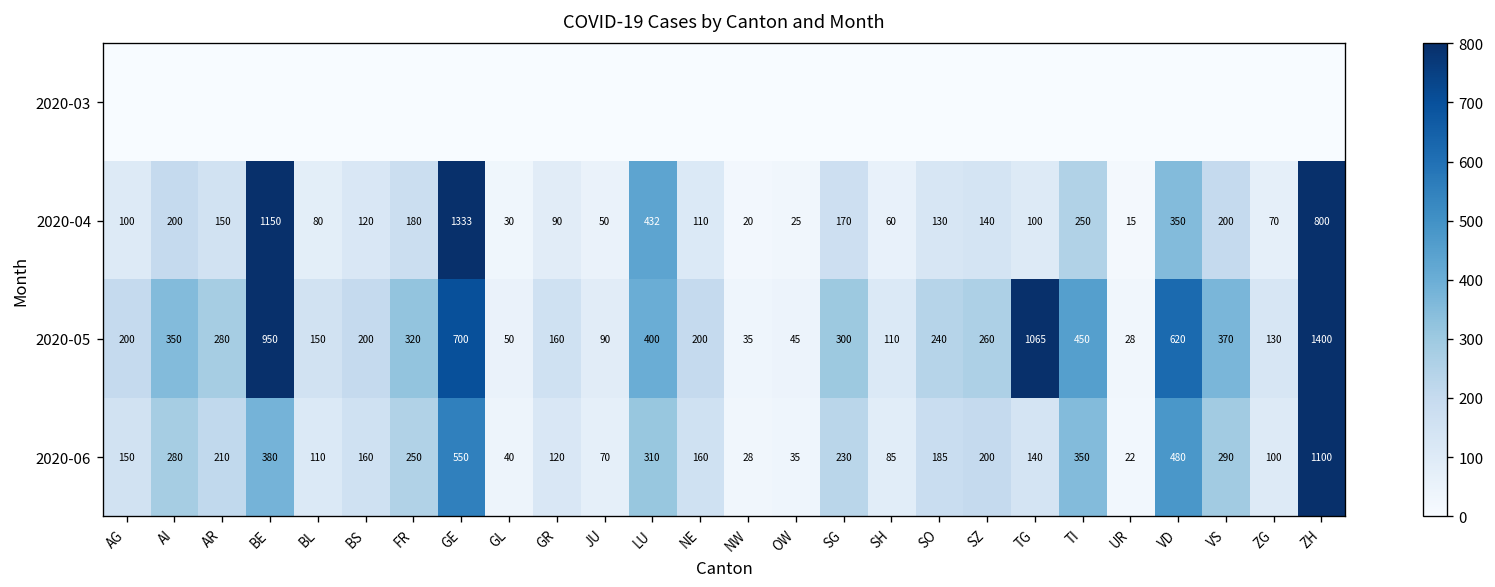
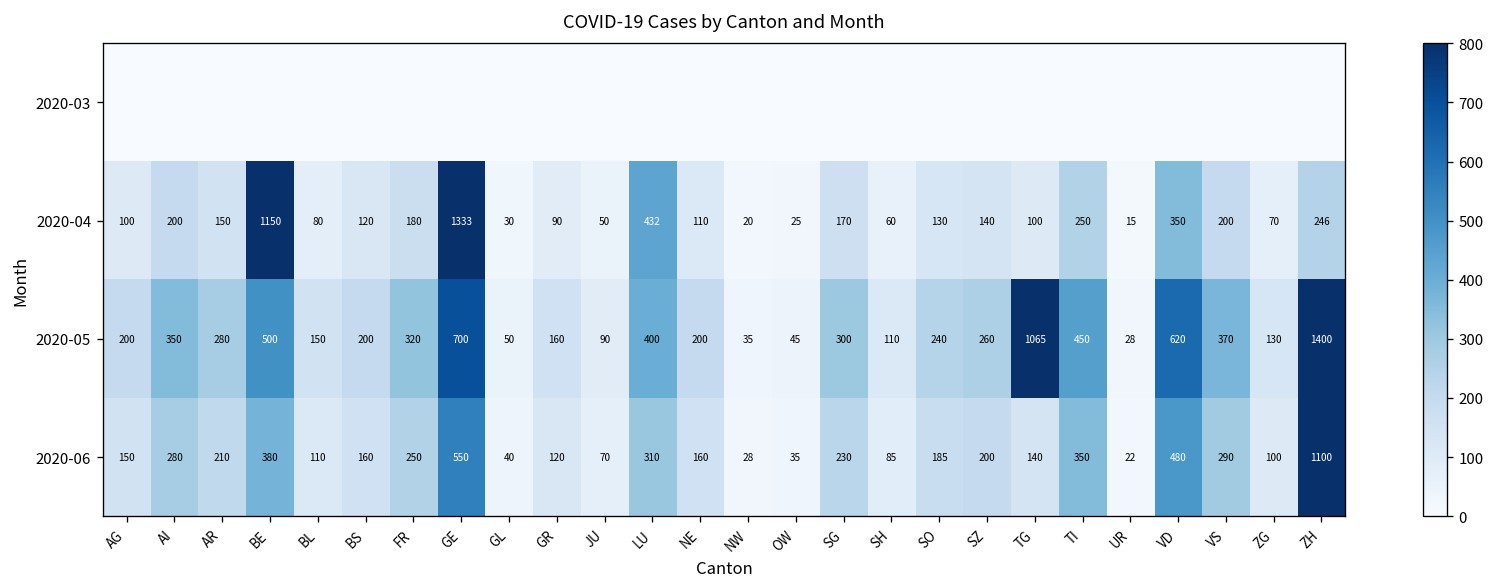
  {
    "2020-04": {
      "AG": 100,
      "AI": 200,
      "AR": 150,
      "BE": 1150,
      "BL": 80,
      "BS": 120,
      "FR": 180,
      "GE": 1333,
      "GL": 30,
      "GR": 90,
      "JU": 50,
      "LU": 432,
      "NE": 110,
      "NW": 20,
      "OW": 25,
      "SG": 170,
      "SH": 60,
      "SO": 130,
      "SZ": 140,
      "TG": 100,
      "TI": 250,
      "UR": 15,
      "VD": 350,
      "VS": 200,
      "ZG": 70,
-     "ZH": 800
+     "ZH": 246
    },
    "2020-05": {
      "AG": 200,
      "AI": 350,
      "AR": 280,
-     "BE": 950,
+     "BE": 500,
      "BL": 150,
      "BS": 200,
      "FR": 320,
      "GE": 700,
      "GL": 50,
      "GR": 160,
      "JU": 90,
      "LU": 400,
      "NE": 200,
      "NW": 35,
      "OW": 45,
      "SG": 300,
      "SH": 110,
      "SO": 240,
      "SZ": 260,
      "TG": 1065,
      "TI": 450,
      "UR": 28,
      "VD": 620,
      "VS": 370,
      "ZG": 130,
      "ZH": 1400
    },
    "2020-06": {
      "AG": 150,
      "AI": 280,
      "AR": 210,
      "BE": 380,
      "BL": 110,
      "BS": 160,
      "FR": 250,
      "GE": 550,
      "GL": 40,
      "GR": 120,
      "JU": 70,
      "LU": 310,
      "NE": 160,
      "NW": 28,
      "OW": 35,
      "SG": 230,
      "SH": 85,
      "SO": 185,
      "SZ": 200,
      "TG": 140,
      "TI": 350,
      "UR": 22,
      "VD": 480,
      "VS": 290,
      "ZG": 100,
      "ZH": 1100
    }
  }
